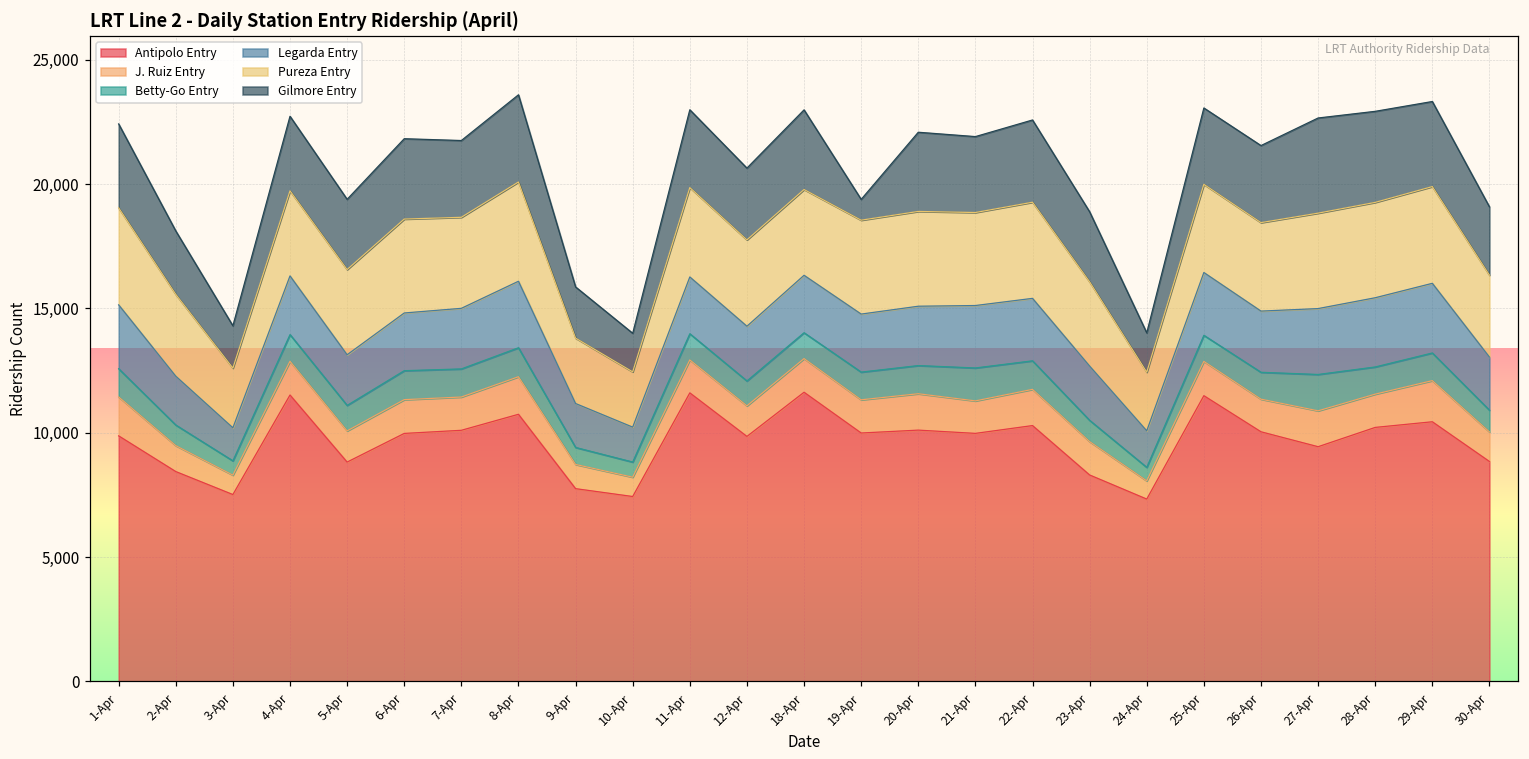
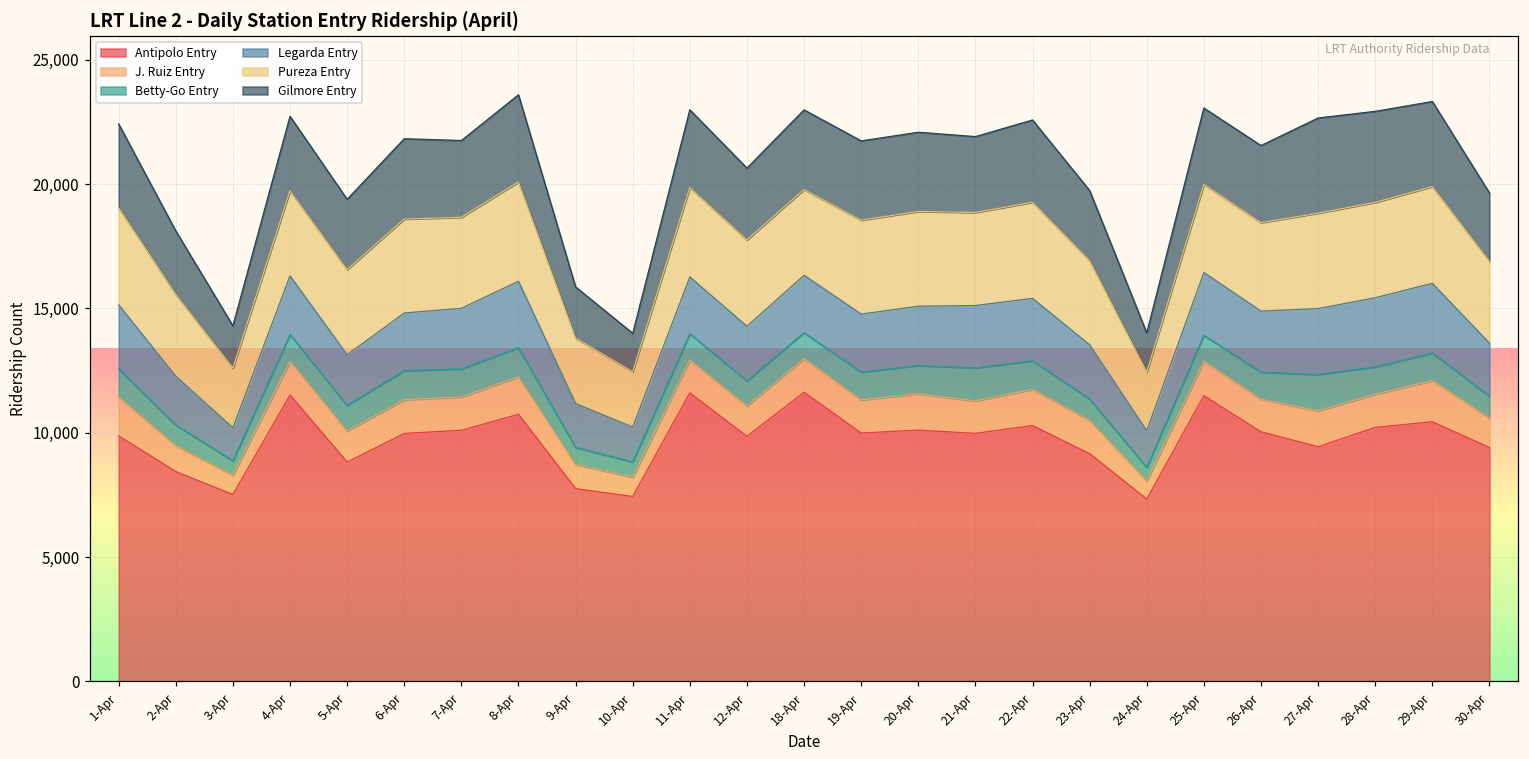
  {
    "Antipolo Entry": {
      "1-Apr": "9,900",
      "2-Apr": "8,400",
      "3-Apr": "7,500",
      "4-Apr": "11,500",
      "5-Apr": "8,800",
      "6-Apr": "10,000",
      "7-Apr": "10,100",
      "8-Apr": "10,700",
      "9-Apr": "7,800",
      "10-Apr": "7,400",
      "11-Apr": "11,600",
      "12-Apr": "9,900",
      "18-Apr": "11,600",
      "19-Apr": "10,000",
      "20-Apr": "10,100",
      "21-Apr": "10,000",
      "22-Apr": "10,300",
-     "23-Apr": "8,300",
+     "23-Apr": "9,200",
      "24-Apr": "7,300",
      "25-Apr": "11,500",
      "26-Apr": "10,000",
      "27-Apr": "9,400",
      "28-Apr": "10,200",
      "29-Apr": "10,400",
-     "30-Apr": "8,800"
+     "30-Apr": "9,400"
    },
    "Gilmore Entry": {
      "1-Apr": "3,400",
      "2-Apr": "2,600",
      "3-Apr": "1,700",
      "4-Apr": "3,000",
      "5-Apr": "2,800",
      "6-Apr": "3,200",
      "7-Apr": "3,100",
      "8-Apr": "3,500",
      "9-Apr": "2,100",
      "10-Apr": "1,600",
      "11-Apr": "3,100",
      "12-Apr": "2,900",
      "18-Apr": "3,200",
-     "19-Apr": "800",
+     "19-Apr": "3,200",
      "20-Apr": "3,200",
      "21-Apr": "3,100",
      "22-Apr": "3,300",
      "23-Apr": "2,800",
      "24-Apr": "1,600",
      "25-Apr": "3,100",
      "26-Apr": "3,100",
      "27-Apr": "3,800",
      "28-Apr": "3,700",
      "29-Apr": "3,400",
      "30-Apr": "2,700"
    }
  }
